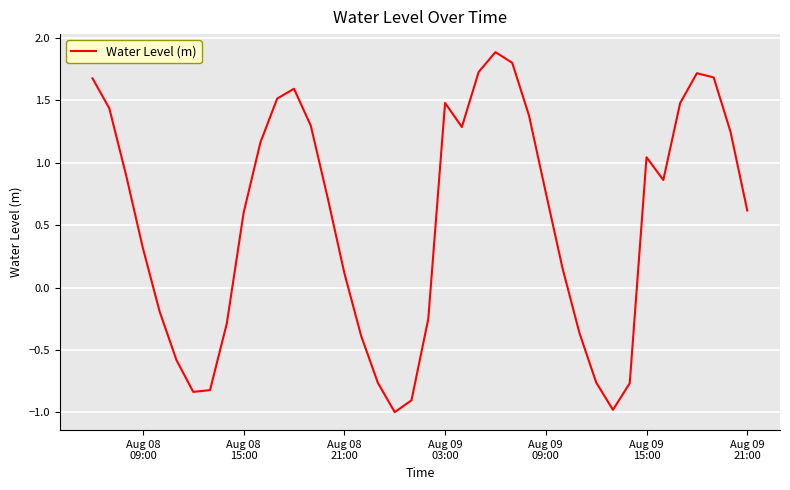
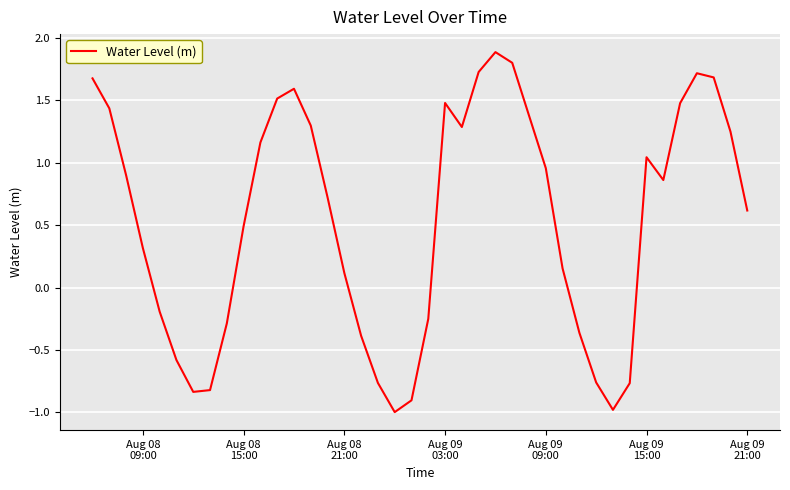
  {
    "Aug 08 09:00": 0.32,
-   "Aug 08 15:00": 0.60,
+   "Aug 08 15:00": 0.49,
    "Aug 08 21:00": 0.12,
    "Aug 09 03:00": 1.48,
-   "Aug 09 09:00": 0.76,
+   "Aug 09 09:00": 0.96,
    "Aug 09 15:00": 1.05,
    "Aug 09 21:00": 0.62
  }
